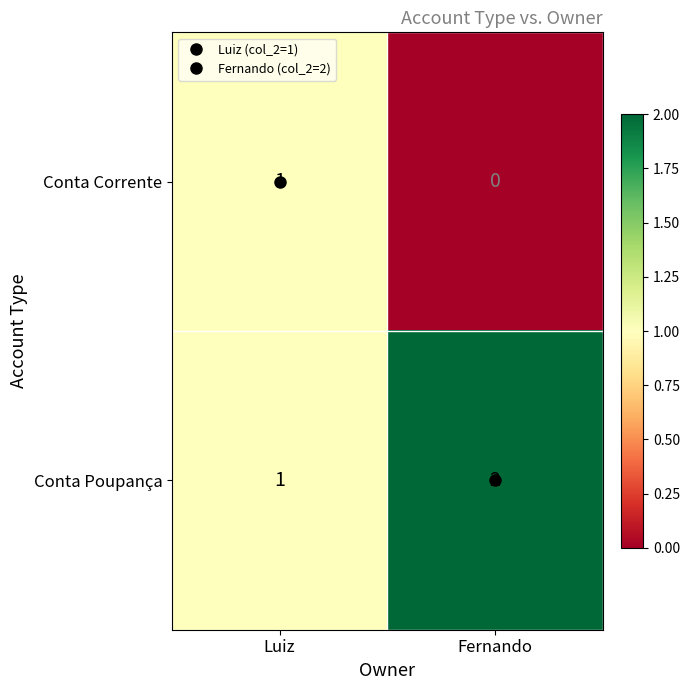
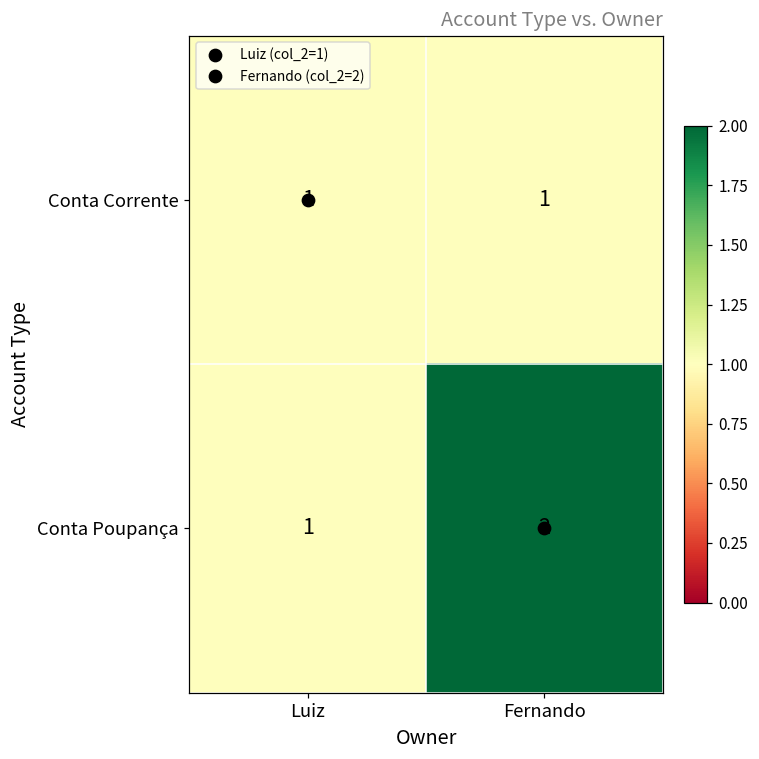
  {
    "Conta Corrente": {
-     "Fernando": 0
+     "Fernando": 1
    },
    "Conta Poupança": {
      "Luiz": 1
    }
  }
